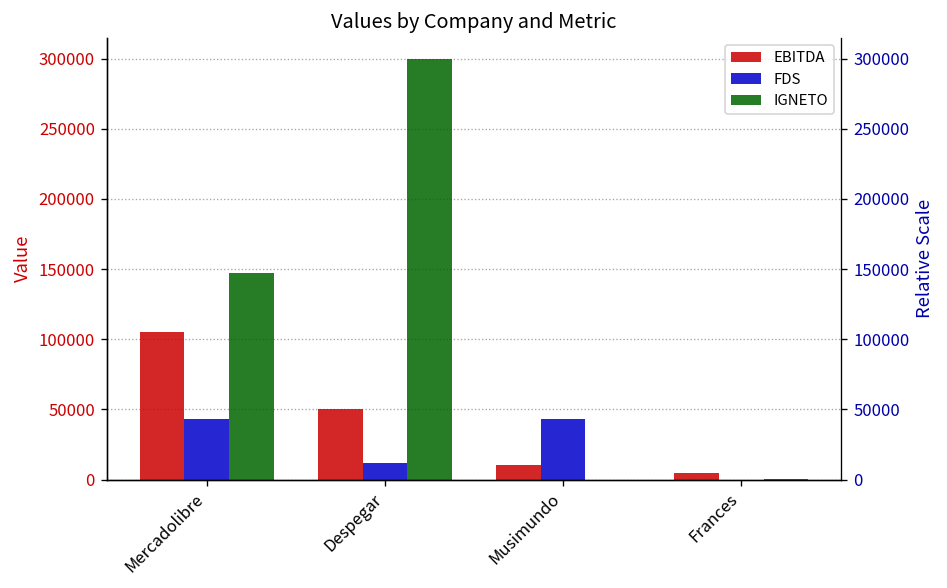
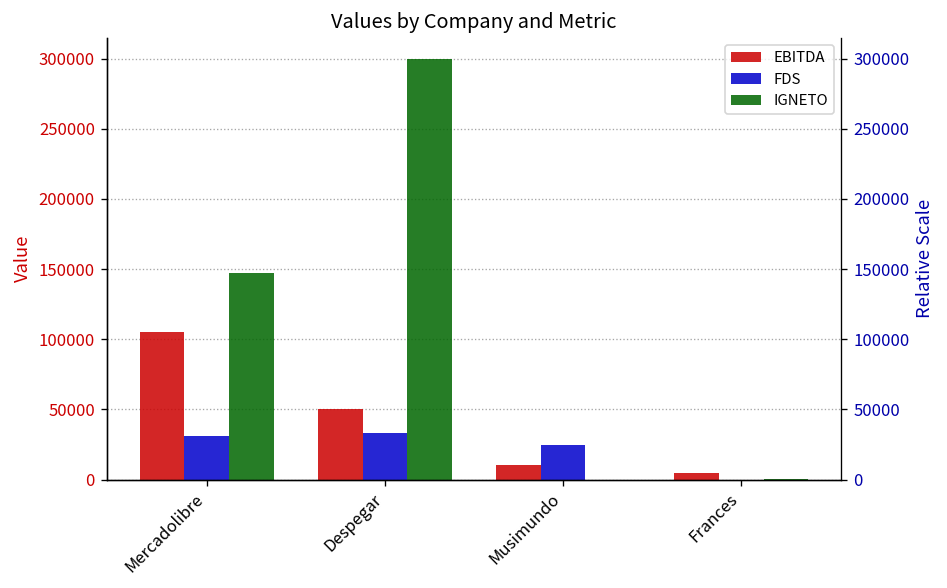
  {
    "EBITDA": {
      "Mercadolibre": 105000,
      "Despegar": 50000,
      "Musimundo": 10000,
      "Frances": 5000
    },
    "FDS": {
-     "Mercadolibre": 43000,
-     "Despegar": 12000,
-     "Musimundo": 43000,
+     "Mercadolibre": 31000,
+     "Despegar": 33000,
+     "Musimundo": 25000,
      "Frances": 0
    },
    "IGNETO": {
      "Mercadolibre": 148000,
      "Despegar": 300000,
      "Musimundo": 0
    }
  }
